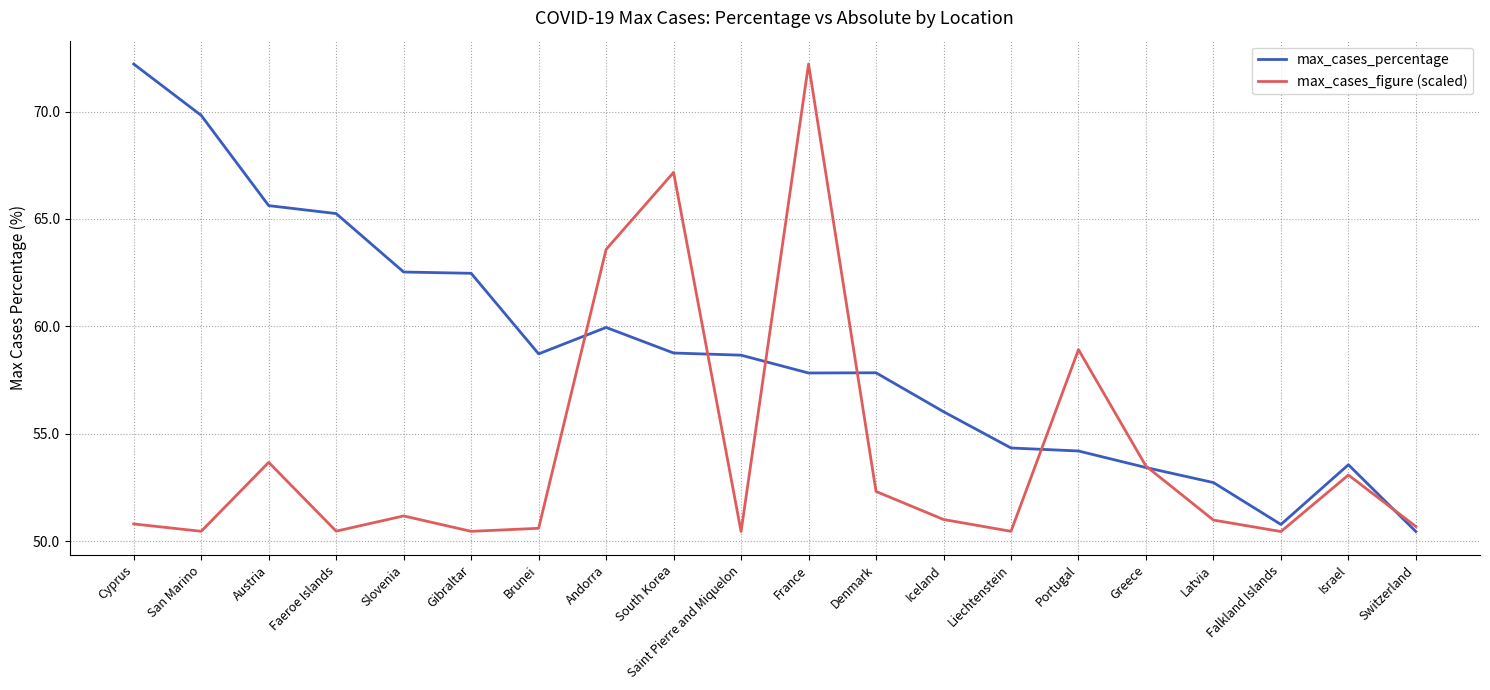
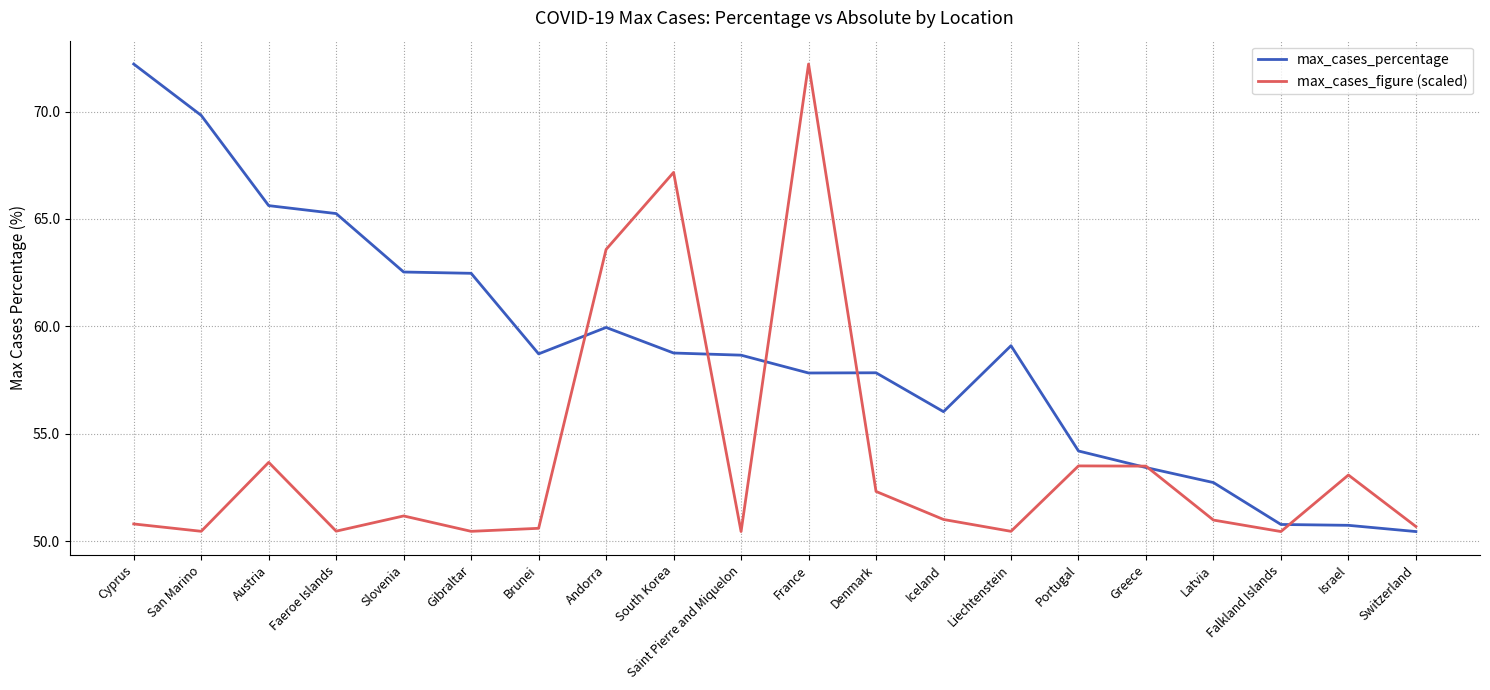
  {
    "max_cases_percentage": {
      "Cyprus": 72.2,
      "San Marino": 69.8,
      "Austria": 65.6,
      "Faeroe Islands": 65.3,
      "Slovenia": 62.5,
      "Gibraltar": 62.5,
      "Brunei": 58.7,
      "Andorra": 60.0,
      "South Korea": 58.8,
      "Saint Pierre and Miquelon": 58.7,
      "France": 57.8,
      "Denmark": 57.8,
      "Iceland": 56.0,
-     "Liechtenstein": 54.3,
+     "Liechtenstein": 59.1,
      "Portugal": 54.2,
      "Latvia": 52.7,
      "Falkland Islands": 50.8,
-     "Israel": 53.6,
+     "Israel": 50.7,
      "Switzerland": 50.5
    },
    "max_cases_figure (scaled)": {
      "Cyprus": 50.8,
      "San Marino": 50.5,
      "Austria": 53.7,
      "Faeroe Islands": 50.5,
      "Slovenia": 51.2,
      "Gibraltar": 50.5,
      "Brunei": 50.6,
      "Andorra": 63.6,
      "South Korea": 67.2,
      "Saint Pierre and Miquelon": 50.5,
      "France": 72.2,
      "Denmark": 52.3,
      "Iceland": 51.0,
      "Liechtenstein": 50.5,
-     "Portugal": 58.9,
+     "Portugal": 53.5,
      "Latvia": 51.0,
      "Falkland Islands": 50.5,
      "Israel": 53.1,
      "Switzerland": 50.7
    }
  }
